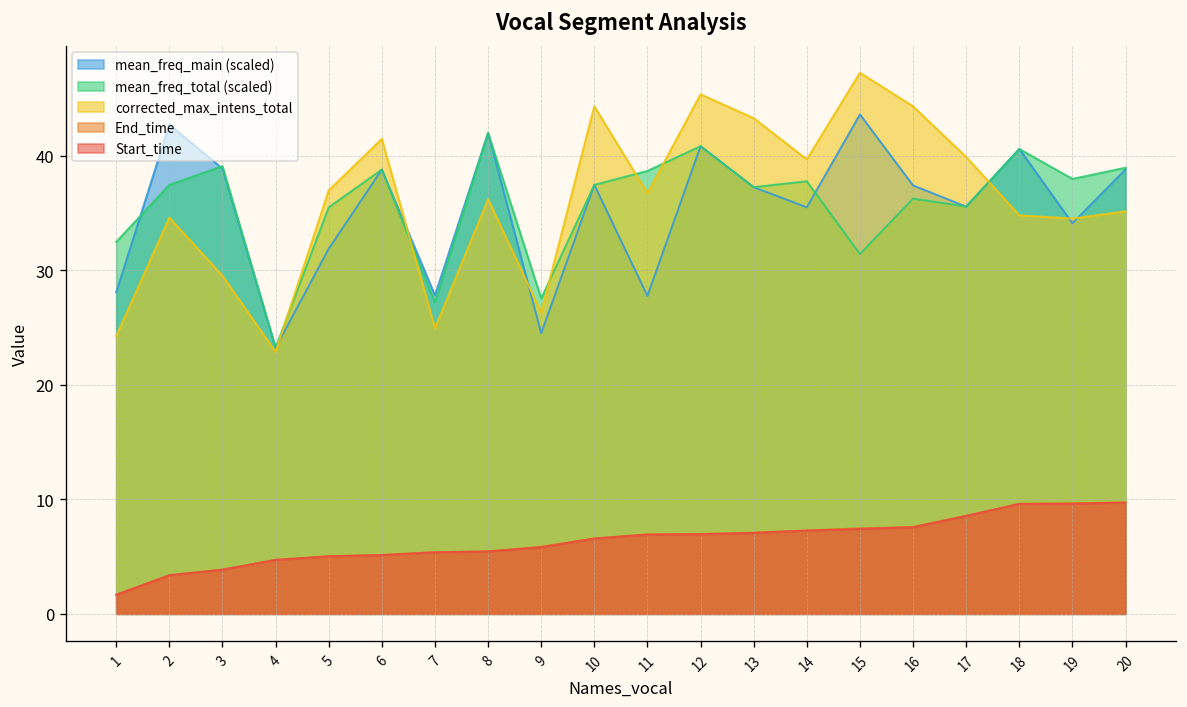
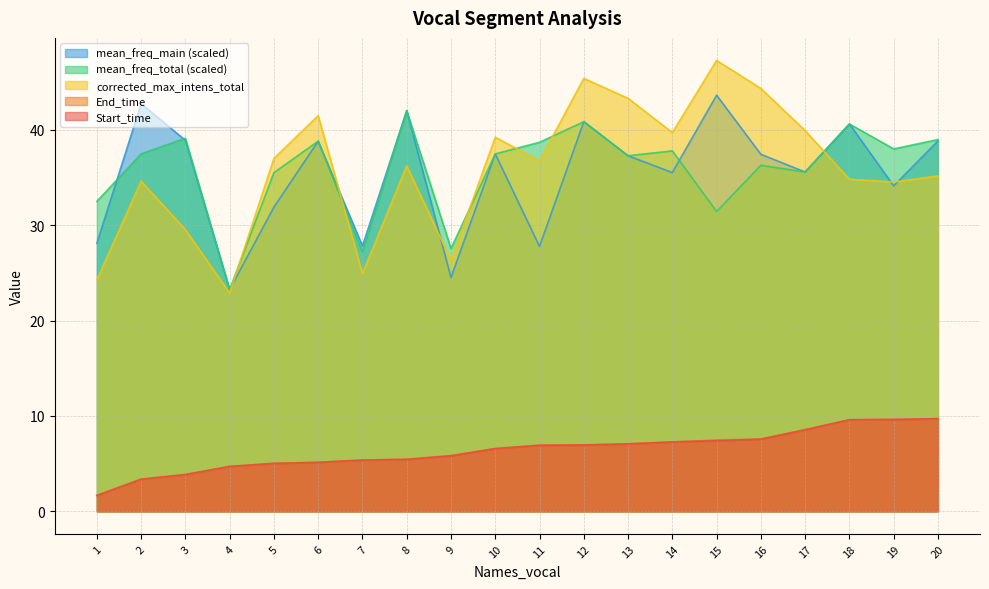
  {
    "mean_freq_main (scaled)": {
      "1": 28,
      "5": 32,
      "7": 28,
      "9": 25,
      "11": 28,
      "14": 36,
      "15": 44,
      "16": 37,
      "19": 34
    },
    "mean_freq_total (scaled)": {
      "1": 32,
      "2": 37,
      "5": 36,
      "7": 27,
      "9": 28,
      "11": 39,
      "14": 38,
      "15": 31,
      "16": 36,
      "19": 38
    },
    "corrected_max_intens_total": {
      "1": 24,
      "2": 35,
      "3": 30,
      "4": 23,
      "5": 37,
      "6": 41,
      "7": 25,
      "8": 36,
      "9": 26,
-     "10": 44,
+     "10": 39,
      "11": 37,
      "12": 45,
      "13": 43,
      "14": 40,
      "15": 47,
      "16": 44,
      "17": 40,
      "18": 35,
      "19": 35,
      "20": 35
    }
  }
